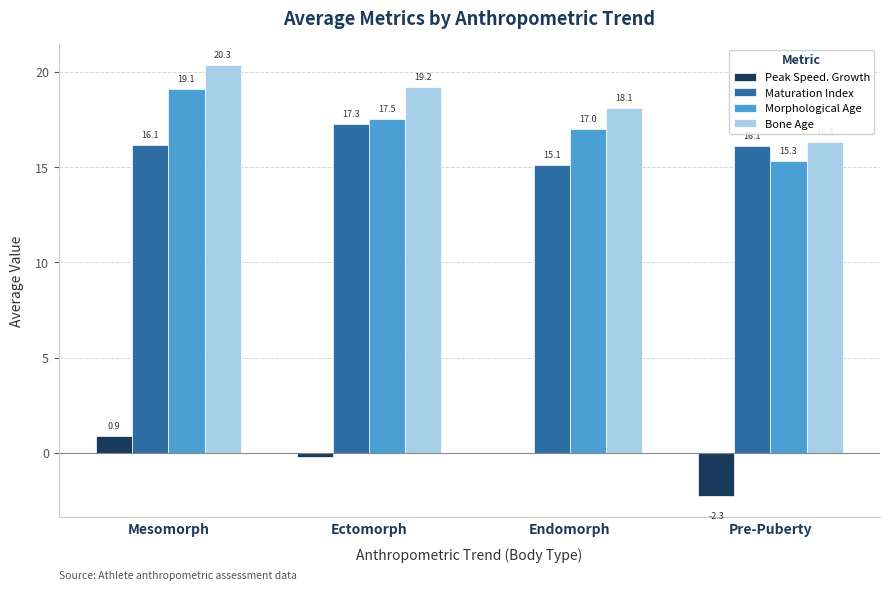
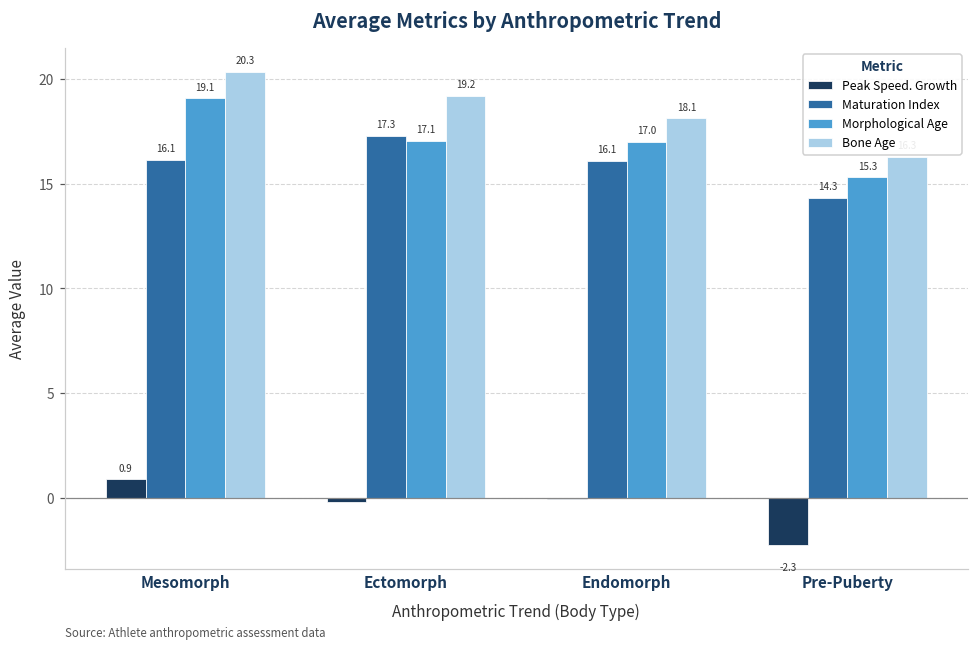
  {
    "Peak Speed. Growth": {
      "Mesomorph": 0.9,
      "Pre-Puberty": -2.3
    },
    "Maturation Index": {
      "Mesomorph": 16.1,
      "Ectomorph": 17.3,
-     "Endomorph": 15.1,
-     "Pre-Puberty": 16.1
+     "Endomorph": 16.1,
+     "Pre-Puberty": 14.3
    },
    "Morphological Age": {
      "Mesomorph": 19.1,
-     "Ectomorph": 17.5,
+     "Ectomorph": 17.1,
      "Endomorph": 17.0,
      "Pre-Puberty": 15.3
    },
    "Bone Age": {
      "Mesomorph": 20.3,
      "Ectomorph": 19.2,
      "Endomorph": 18.1
    }
  }
